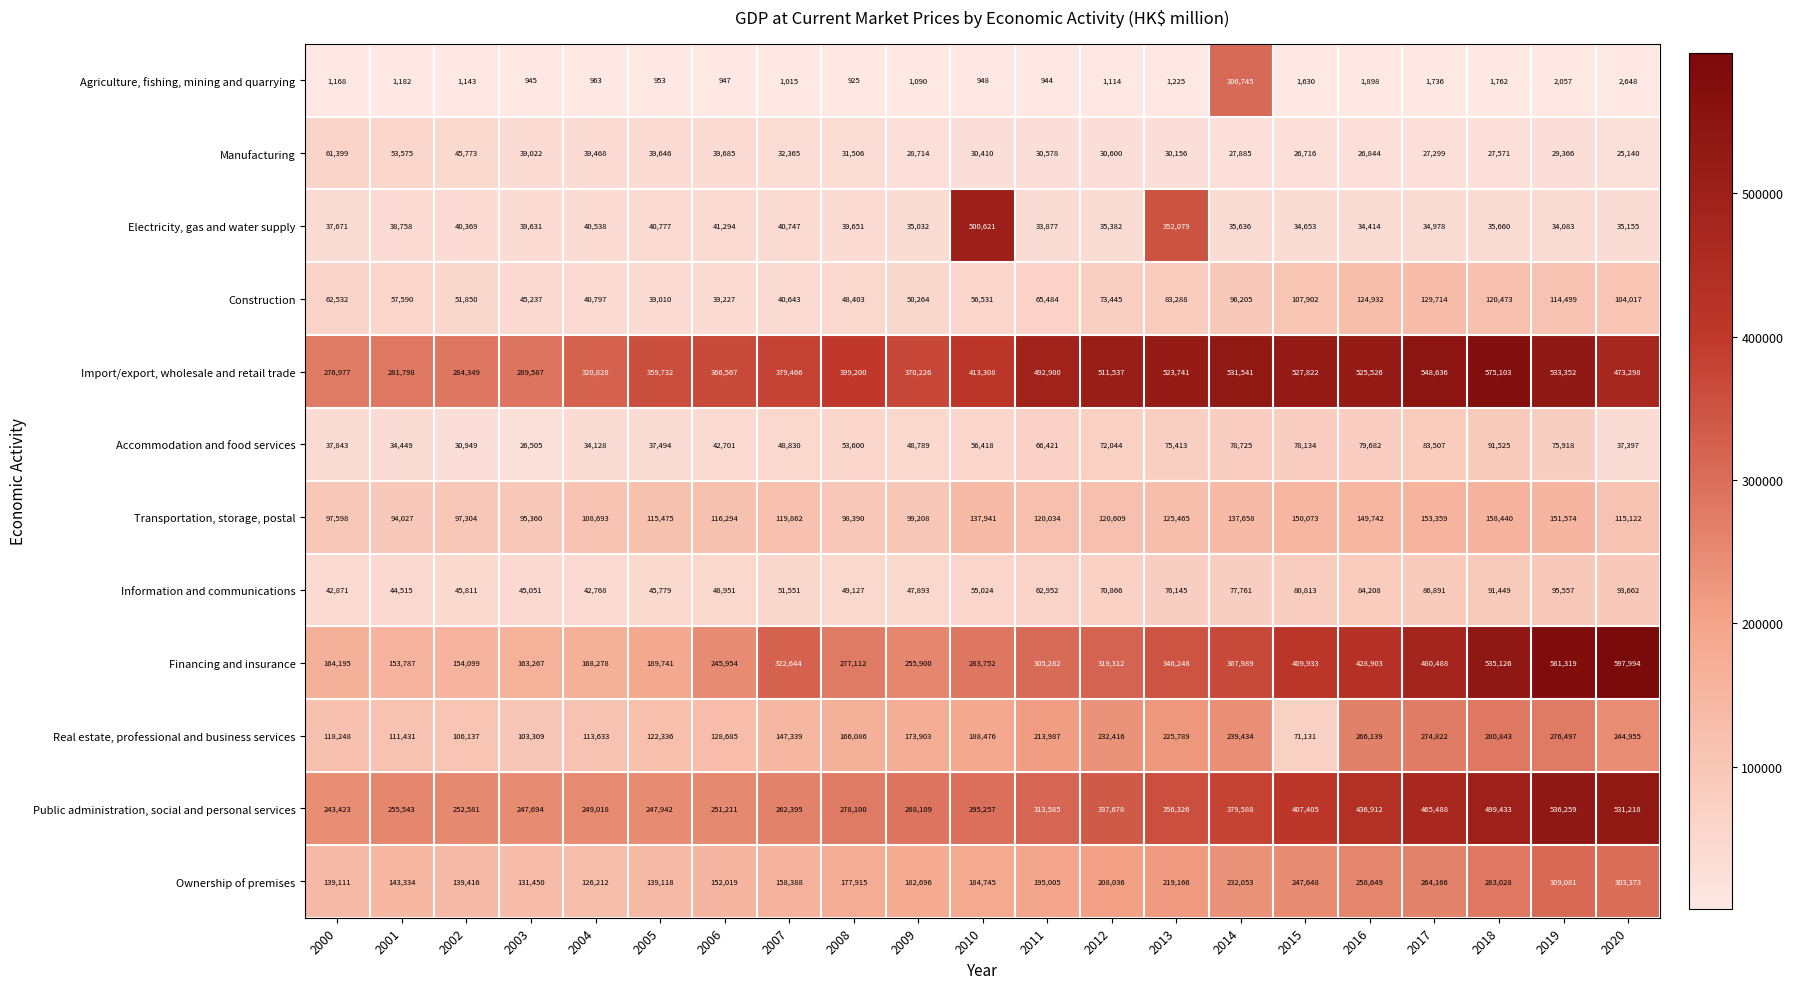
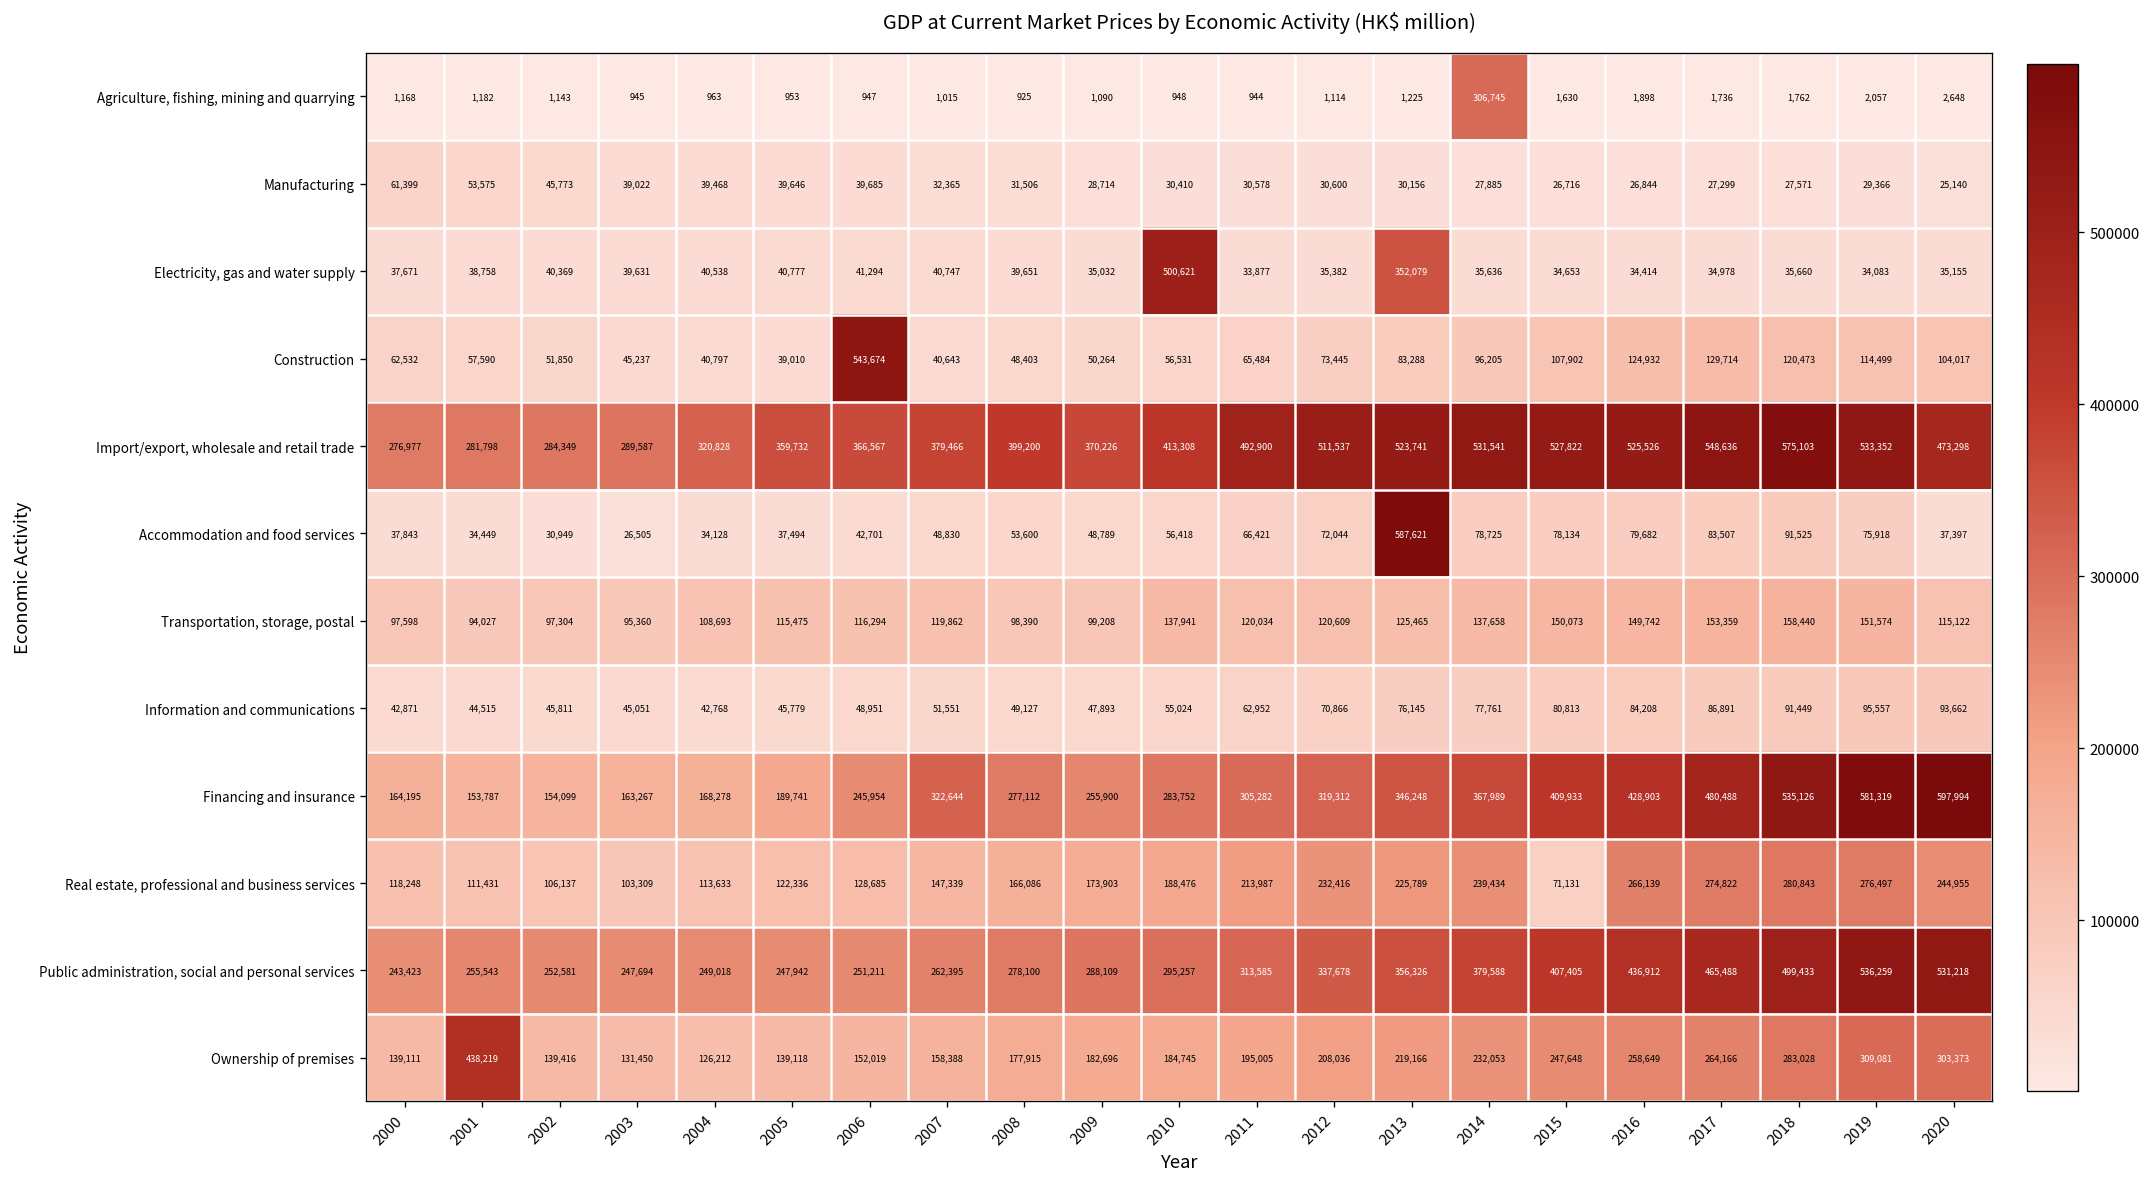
  {
    "Construction": {
      "2000": "62,532",
      "2001": "57,590",
      "2002": "51,850",
      "2003": "45,237",
      "2004": "40,797",
      "2005": "39,010",
-     "2006": "39,227",
+     "2006": "543,674",
      "2007": "40,643",
      "2008": "48,403",
      "2009": "50,264",
      "2010": "56,531",
      "2011": "65,484",
      "2012": "73,445",
      "2013": "83,288",
      "2014": "96,205",
      "2015": "107,902",
      "2016": "124,932",
      "2017": "129,714",
      "2018": "120,473",
      "2019": "114,499",
      "2020": "104,017"
    },
    "Accommodation and food services": {
      "2000": "37,843",
      "2001": "34,449",
      "2002": "30,949",
      "2003": "26,505",
      "2004": "34,128",
      "2005": "37,494",
      "2006": "42,701",
      "2007": "48,830",
      "2008": "53,600",
      "2009": "48,789",
      "2010": "56,418",
      "2011": "66,421",
      "2012": "72,044",
-     "2013": "75,413",
+     "2013": "587,621",
      "2014": "78,725",
      "2015": "78,134",
      "2016": "79,682",
      "2017": "83,507",
      "2018": "91,525",
      "2019": "75,918",
      "2020": "37,397"
    },
    "Ownership of premises": {
      "2000": "139,111",
-     "2001": "143,334",
+     "2001": "438,219",
      "2002": "139,416",
      "2003": "131,450",
      "2004": "126,212",
      "2005": "139,118",
      "2006": "152,019",
      "2007": "158,388",
      "2008": "177,915",
      "2009": "182,696",
      "2010": "184,745",
      "2011": "195,005",
      "2012": "208,036",
      "2013": "219,166",
      "2014": "232,053",
      "2015": "247,648",
      "2016": "258,649",
      "2017": "264,166",
      "2018": "283,028",
      "2019": "309,081",
      "2020": "303,373"
    }
  }
